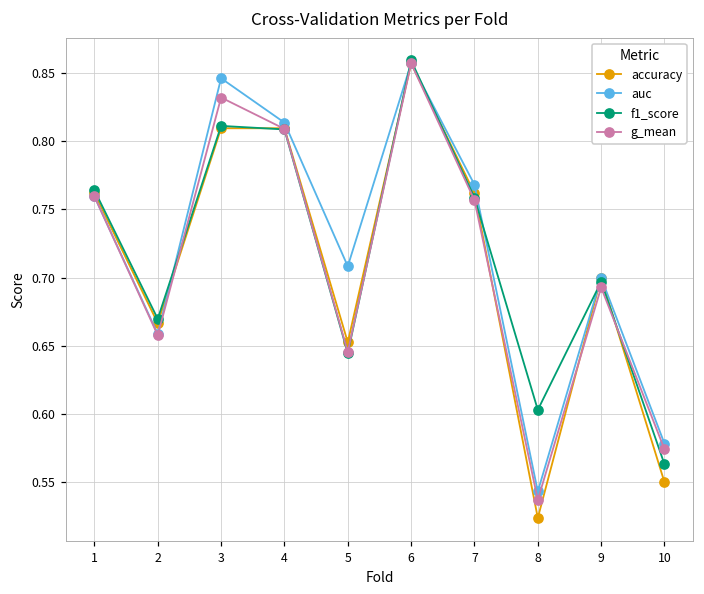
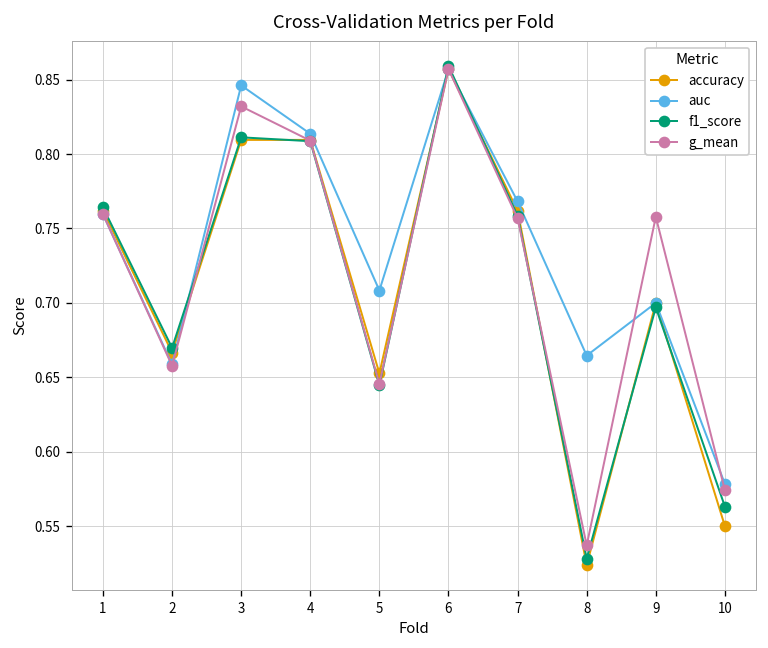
  {
    "accuracy": {
      "1": 0.762,
      "2": 0.667,
      "5": 0.653,
      "7": 0.762,
      "8": 0.524,
      "10": 0.550
    },
    "auc": {
      "3": 0.846,
      "4": 0.814,
      "5": 0.708,
      "7": 0.768,
-     "8": 0.543,
+     "8": 0.665,
      "10": 0.578
    },
    "f1_score": {
      "1": 0.764,
      "2": 0.670,
      "6": 0.859,
-     "8": 0.603,
+     "8": 0.528,
      "9": 0.697,
      "10": 0.563
    },
    "g_mean": {
      "3": 0.832,
      "8": 0.537,
-     "9": 0.693,
+     "9": 0.758,
      "10": 0.574
    }
  }
